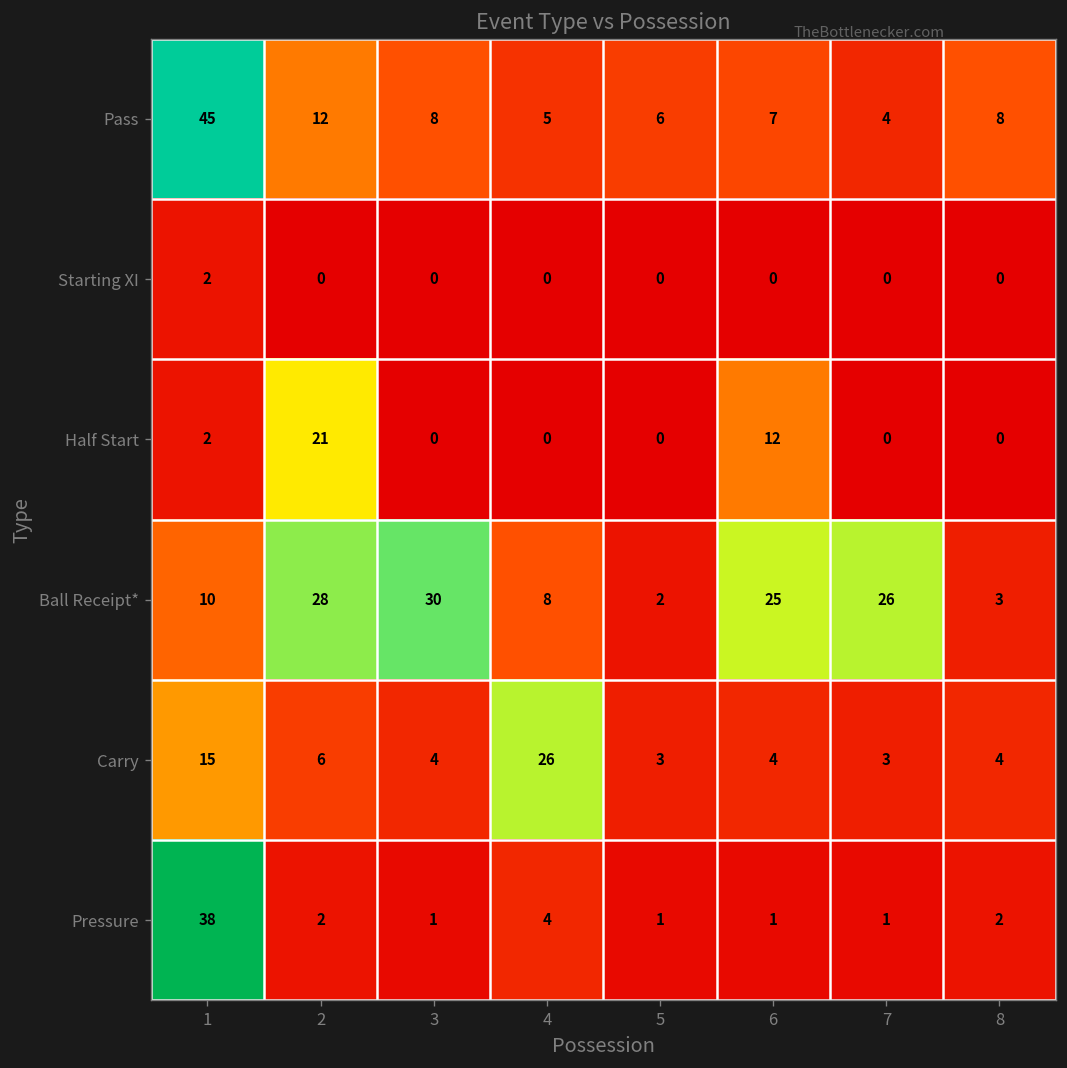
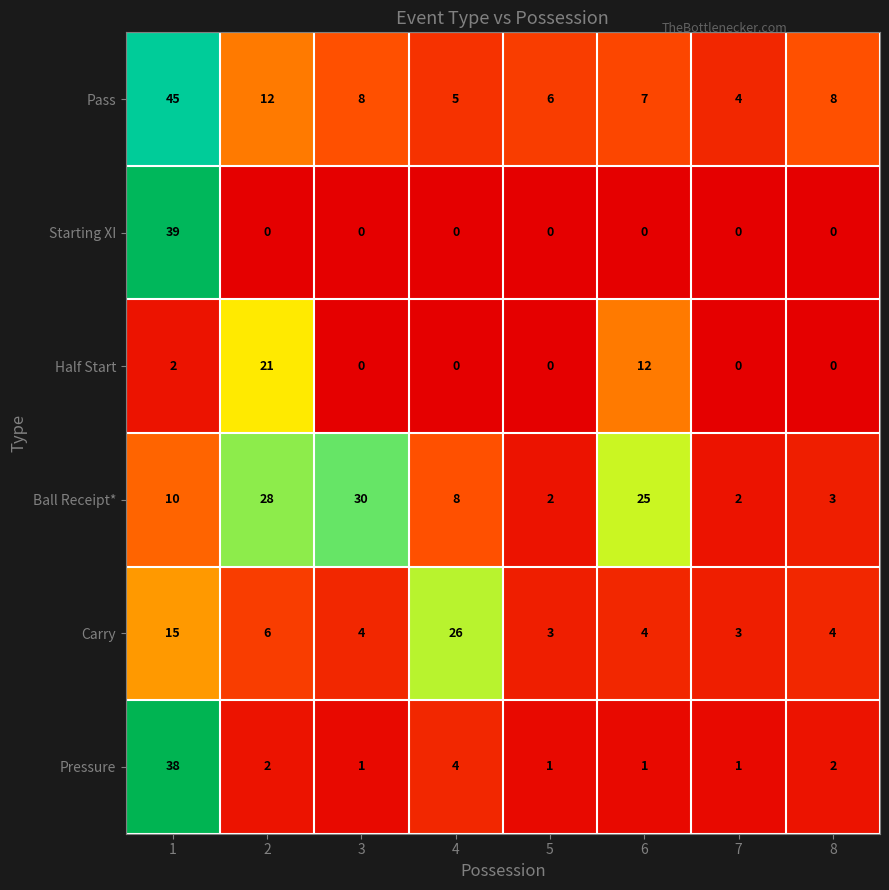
  {
    "Pass": {
      "1": 45,
      "2": 12,
      "3": 8,
      "4": 5,
      "5": 6,
      "6": 7,
      "7": 4,
      "8": 8
    },
    "Starting XI": {
-     "1": 2,
+     "1": 39,
      "2": 0,
      "3": 0,
      "4": 0,
      "5": 0,
      "6": 0,
      "7": 0,
      "8": 0
    },
    "Half Start": {
      "1": 2,
      "2": 21,
      "3": 0,
      "4": 0,
      "5": 0,
      "6": 12,
      "7": 0,
      "8": 0
    },
    "Ball Receipt*": {
      "1": 10,
      "2": 28,
      "3": 30,
      "4": 8,
      "5": 2,
      "6": 25,
-     "7": 26,
+     "7": 2,
      "8": 3
    },
    "Carry": {
      "1": 15,
      "2": 6,
      "3": 4,
      "4": 26,
      "5": 3,
      "6": 4,
      "7": 3,
      "8": 4
    },
    "Pressure": {
      "1": 38,
      "2": 2,
      "3": 1,
      "4": 4,
      "5": 1,
      "6": 1,
      "7": 1,
      "8": 2
    }
  }
